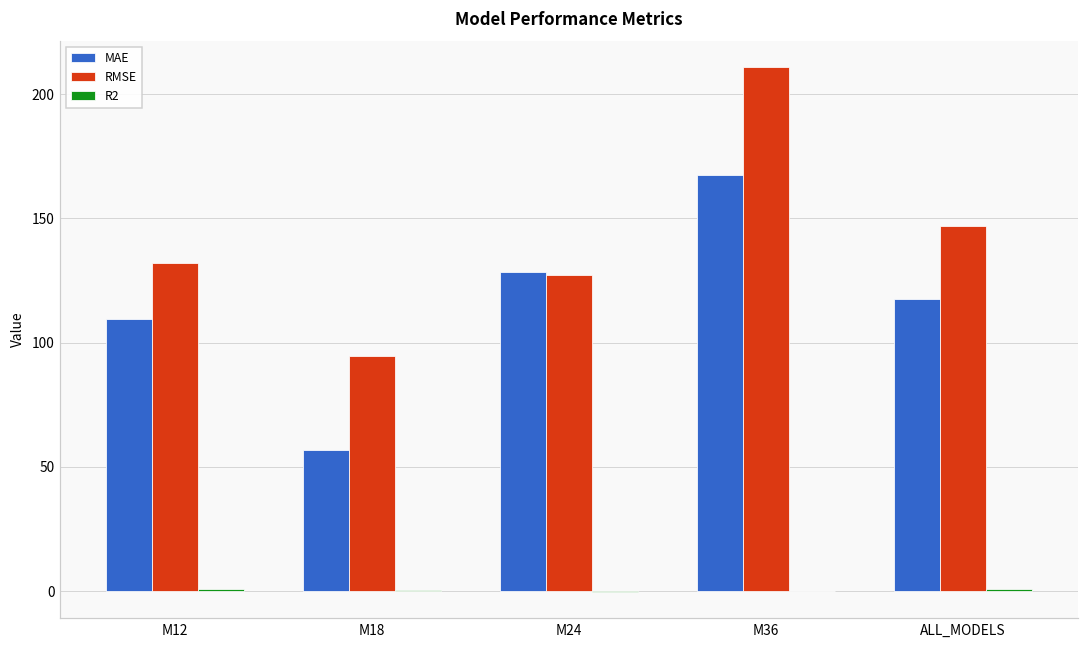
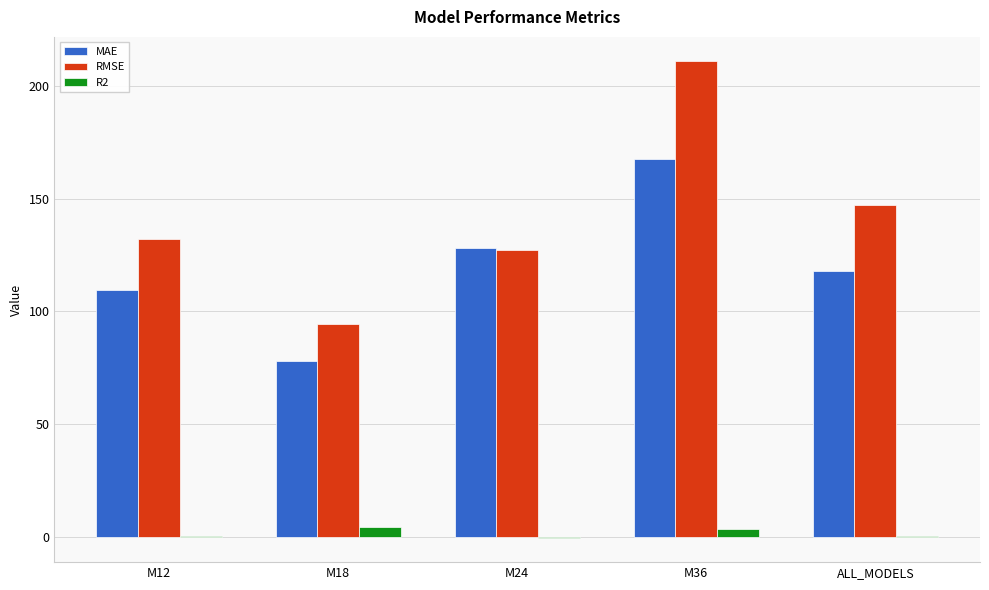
  {
    "MAE": {
      "M12": 109,
-     "M18": 57,
+     "M18": 78,
      "M24": 128,
      "M36": 167,
      "ALL_MODELS": 118
    },
    "RMSE": {
      "M12": 132,
      "M18": 95,
      "M24": 127,
      "M36": 211,
      "ALL_MODELS": 147
    },
    "R2": {
-     "M18": 0,
-     "M36": 0
+     "M18": 5,
+     "M36": 4
    }
  }
